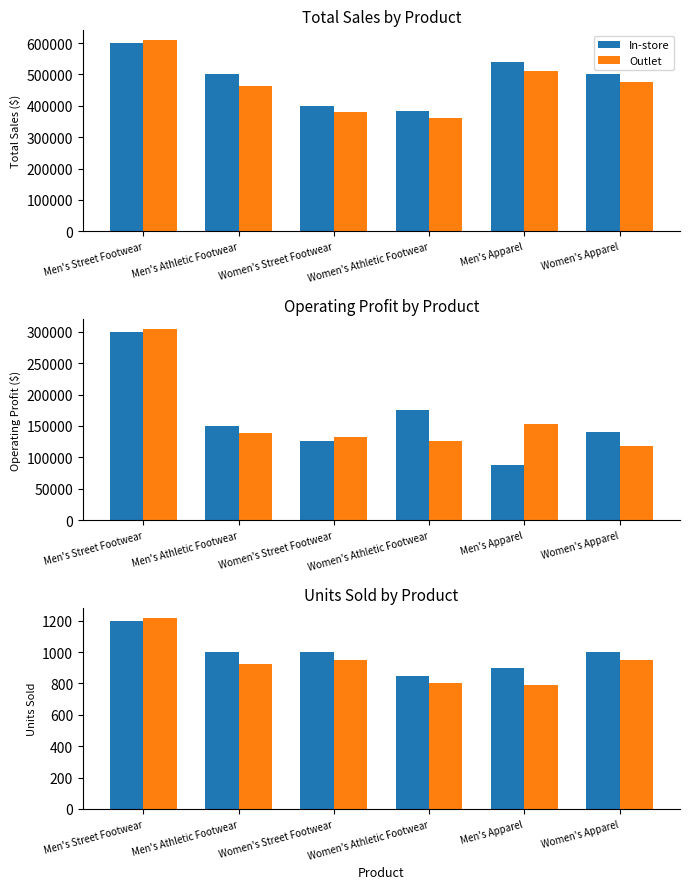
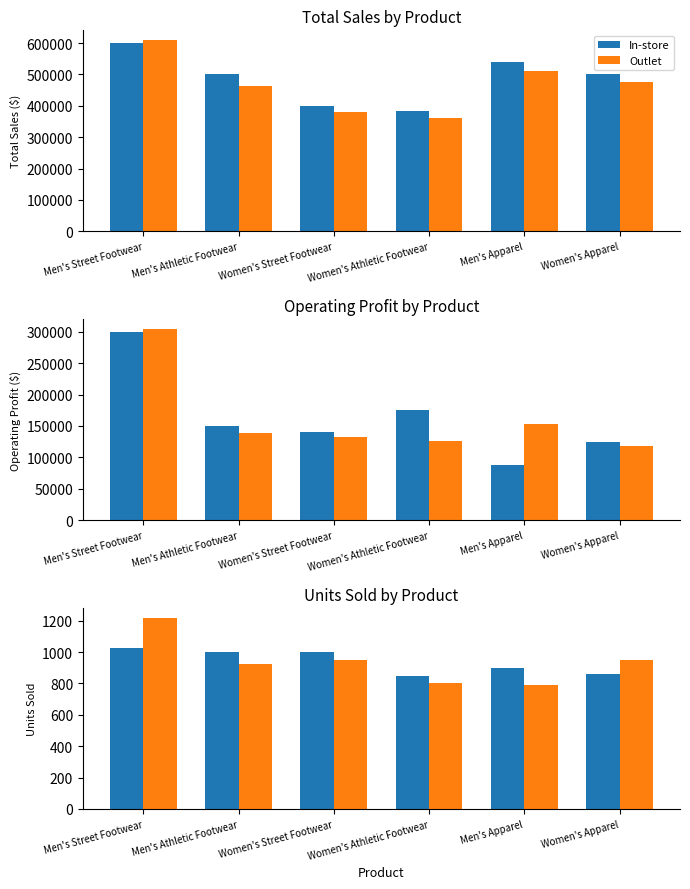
  {
    "Total Sales by Product": {
      "In-store": {
        "Men's Street Footwear": 600000,
        "Men's Athletic Footwear": 500000,
        "Women's Street Footwear": 400000,
        "Women's Athletic Footwear": 380000,
        "Men's Apparel": 540000,
        "Women's Apparel": 500000
      },
      "Outlet": {
        "Men's Street Footwear": 610000,
        "Men's Athletic Footwear": 460000,
        "Women's Street Footwear": 380000,
        "Women's Athletic Footwear": 360000,
        "Men's Apparel": 510000,
        "Women's Apparel": 480000
      }
    },
    "Operating Profit by Product": {
      "In-store": {
        "Men's Street Footwear": 300000,
        "Men's Athletic Footwear": 150000,
-       "Women's Street Footwear": 130000,
+       "Women's Street Footwear": 140000,
        "Women's Athletic Footwear": 170000,
        "Men's Apparel": 90000,
-       "Women's Apparel": 140000
+       "Women's Apparel": 130000
      },
      "Outlet": {
        "Men's Street Footwear": 310000,
        "Men's Athletic Footwear": 140000,
        "Women's Street Footwear": 130000,
        "Women's Athletic Footwear": 130000,
        "Men's Apparel": 150000,
        "Women's Apparel": 120000
      }
    },
    "Units Sold by Product": {
      "In-store": {
-       "Men's Street Footwear": 1200,
+       "Men's Street Footwear": 1020,
        "Men's Athletic Footwear": 1000,
        "Women's Street Footwear": 1000,
        "Women's Athletic Footwear": 850,
        "Men's Apparel": 900,
-       "Women's Apparel": 1000
+       "Women's Apparel": 860
      },
      "Outlet": {
        "Men's Street Footwear": 1220,
        "Men's Athletic Footwear": 930,
        "Women's Street Footwear": 950,
        "Women's Athletic Footwear": 800,
        "Men's Apparel": 790,
        "Women's Apparel": 950
      }
    }
  }
